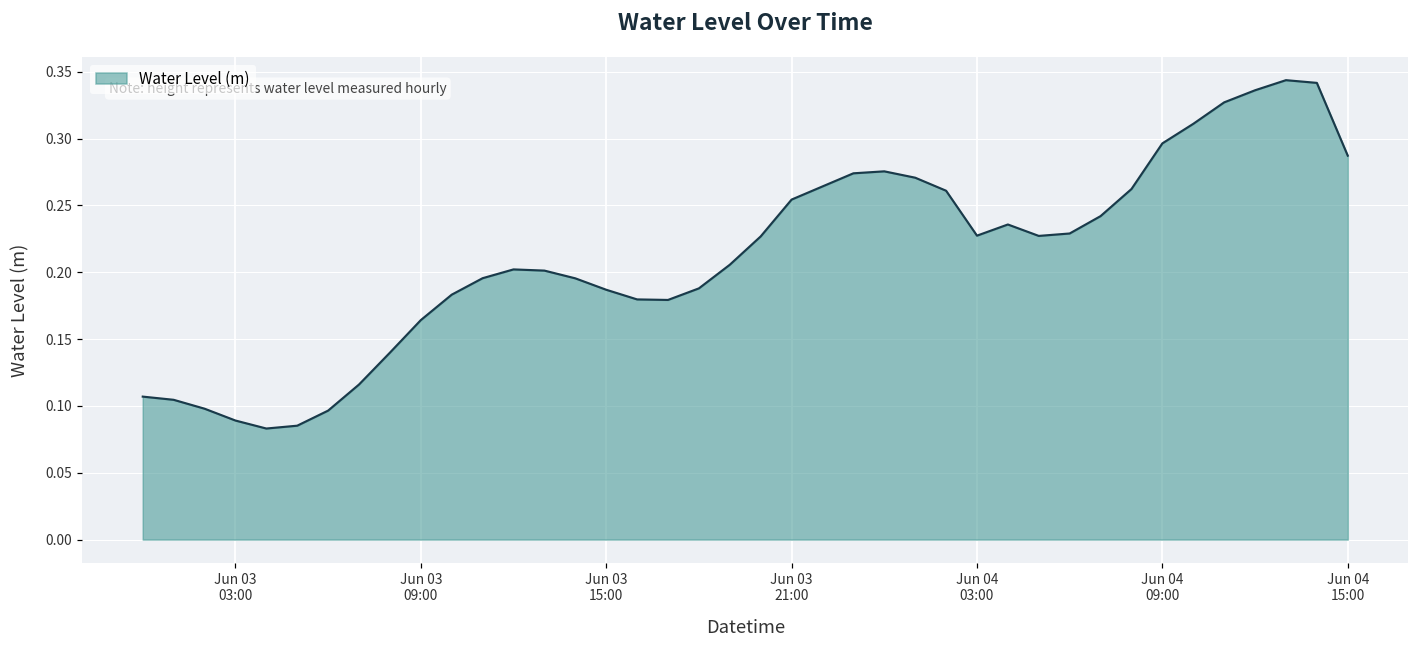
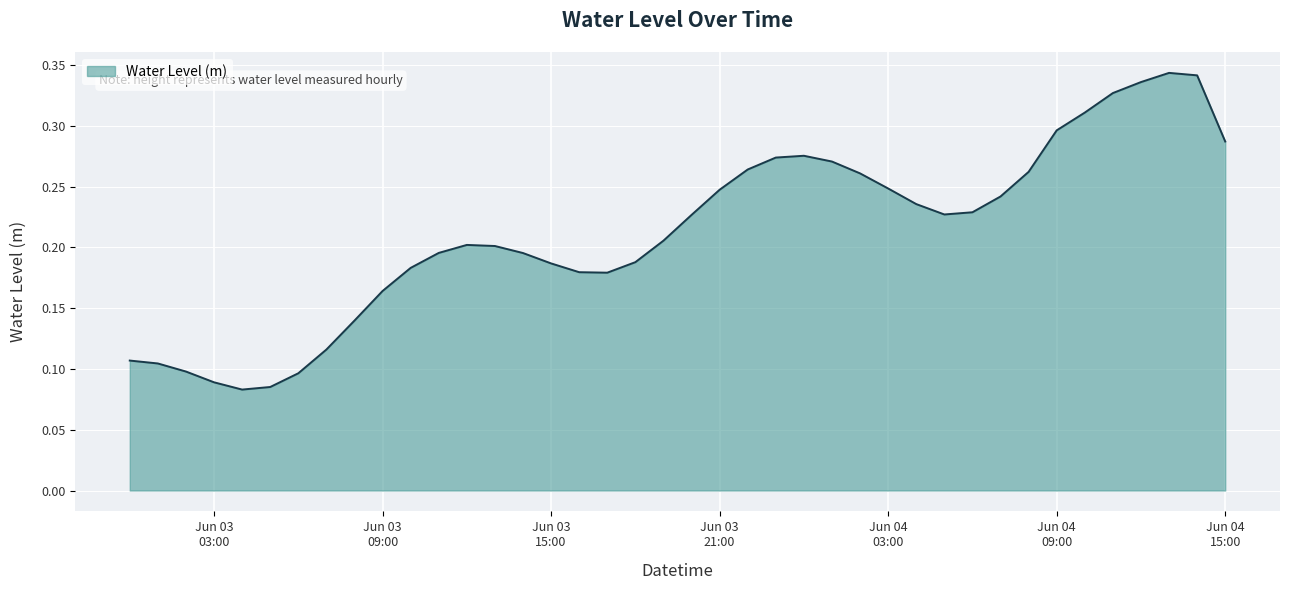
  {
    "Jun 03 03:00": 0.089,
    "Jun 03 09:00": 0.164,
    "Jun 03 15:00": 0.187,
-   "Jun 03 21:00": 0.254,
-   "Jun 04 03:00": 0.227,
+   "Jun 03 21:00": 0.248,
+   "Jun 04 03:00": 0.249,
    "Jun 04 09:00": 0.296,
    "Jun 04 15:00": 0.287
  }
